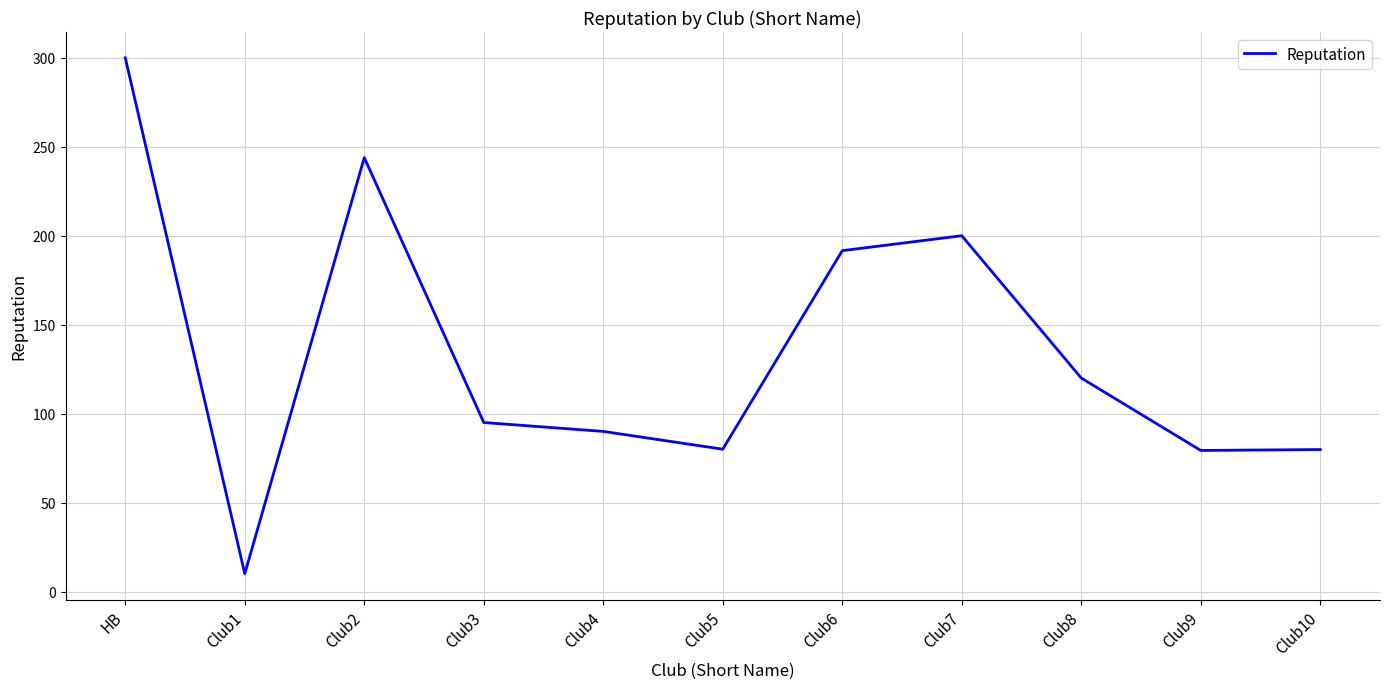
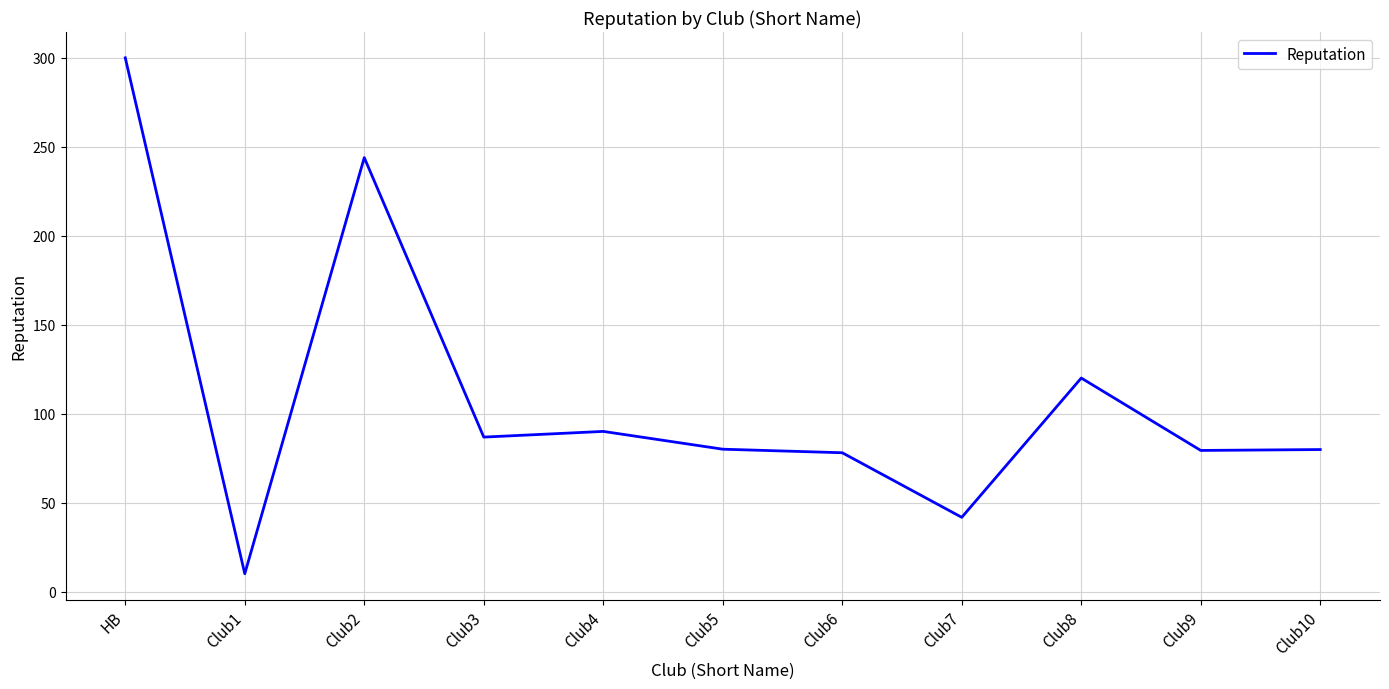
  {
    "HB": 300,
    "Club1": 10,
    "Club2": 244,
-   "Club3": 95,
+   "Club3": 87,
    "Club4": 90,
    "Club5": 80,
-   "Club6": 192,
-   "Club7": 200,
+   "Club6": 78,
+   "Club7": 42,
    "Club8": 120,
    "Club9": 79,
    "Club10": 80
  }
